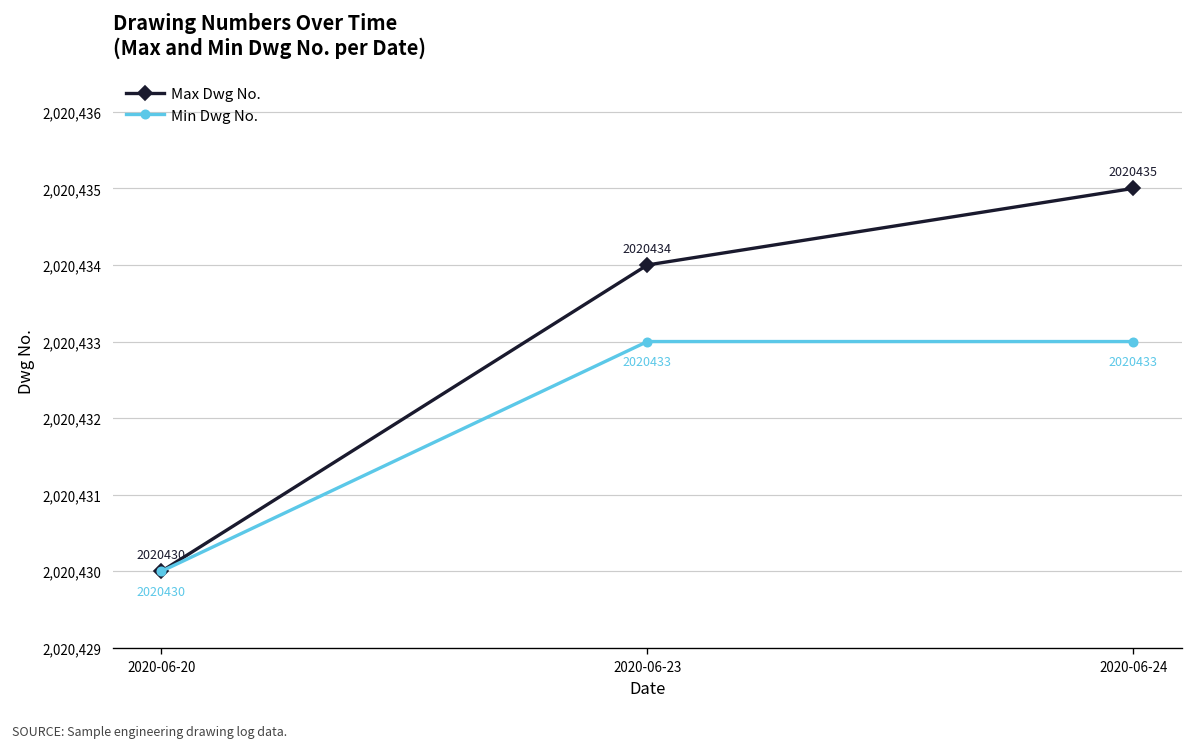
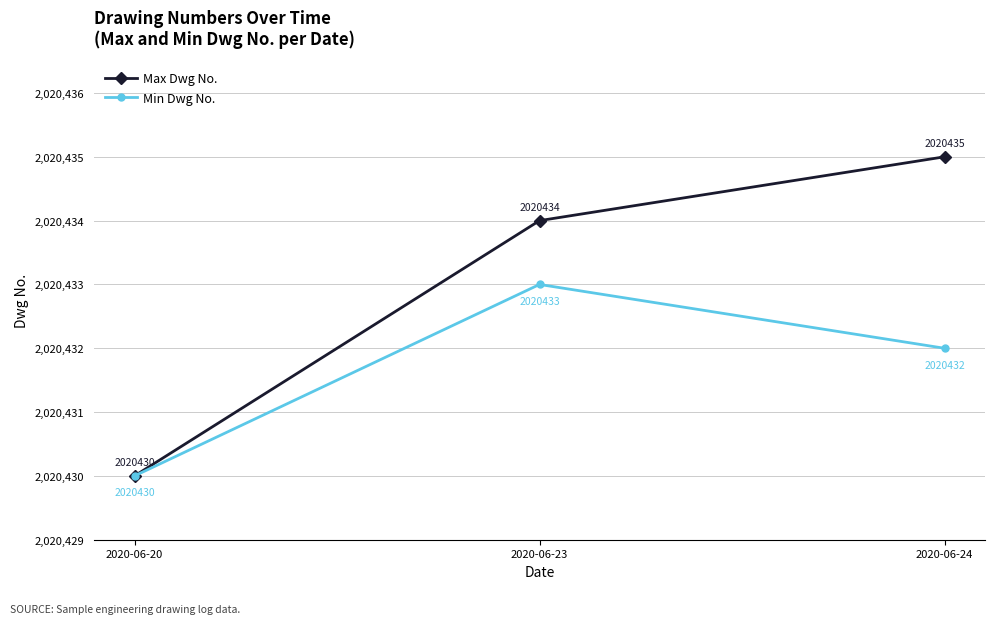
  {
    "Max Dwg No.": {
      "2020-06-23": 2020434,
      "2020-06-24": 2020435
    },
    "Min Dwg No.": {
      "2020-06-23": 2020433,
-     "2020-06-24": 2020433
+     "2020-06-24": 2020432
    }
  }
